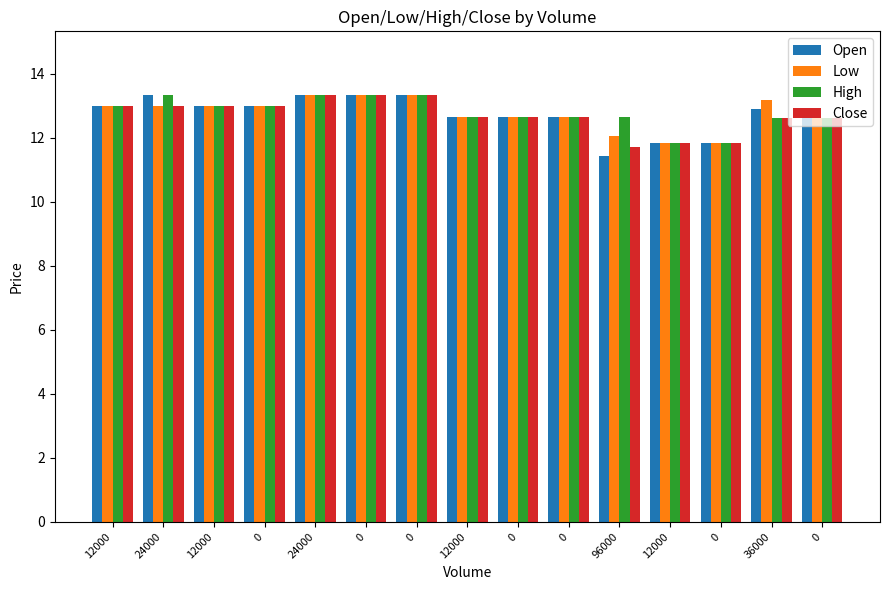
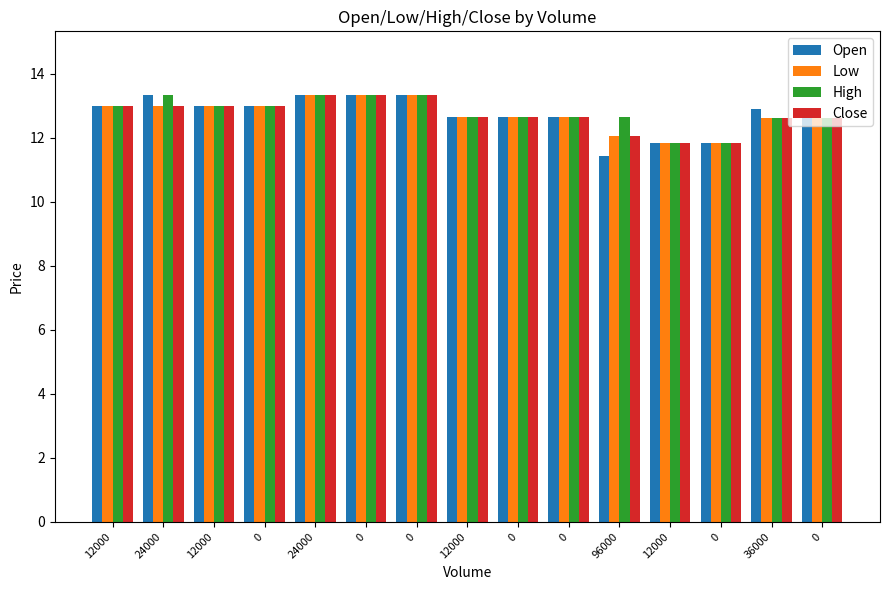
  {
    "Open": {
      "96000": 11.4,
      "36000": 12.9
    },
    "Low": {
      "96000": 12.1,
-     "36000": 13.2
+     "36000": 12.6
    },
    "High": {
      "96000": 12.7,
      "36000": 12.6
    },
    "Close": {
-     "96000": 11.7,
+     "96000": 12.1,
      "36000": 12.6
    }
  }
